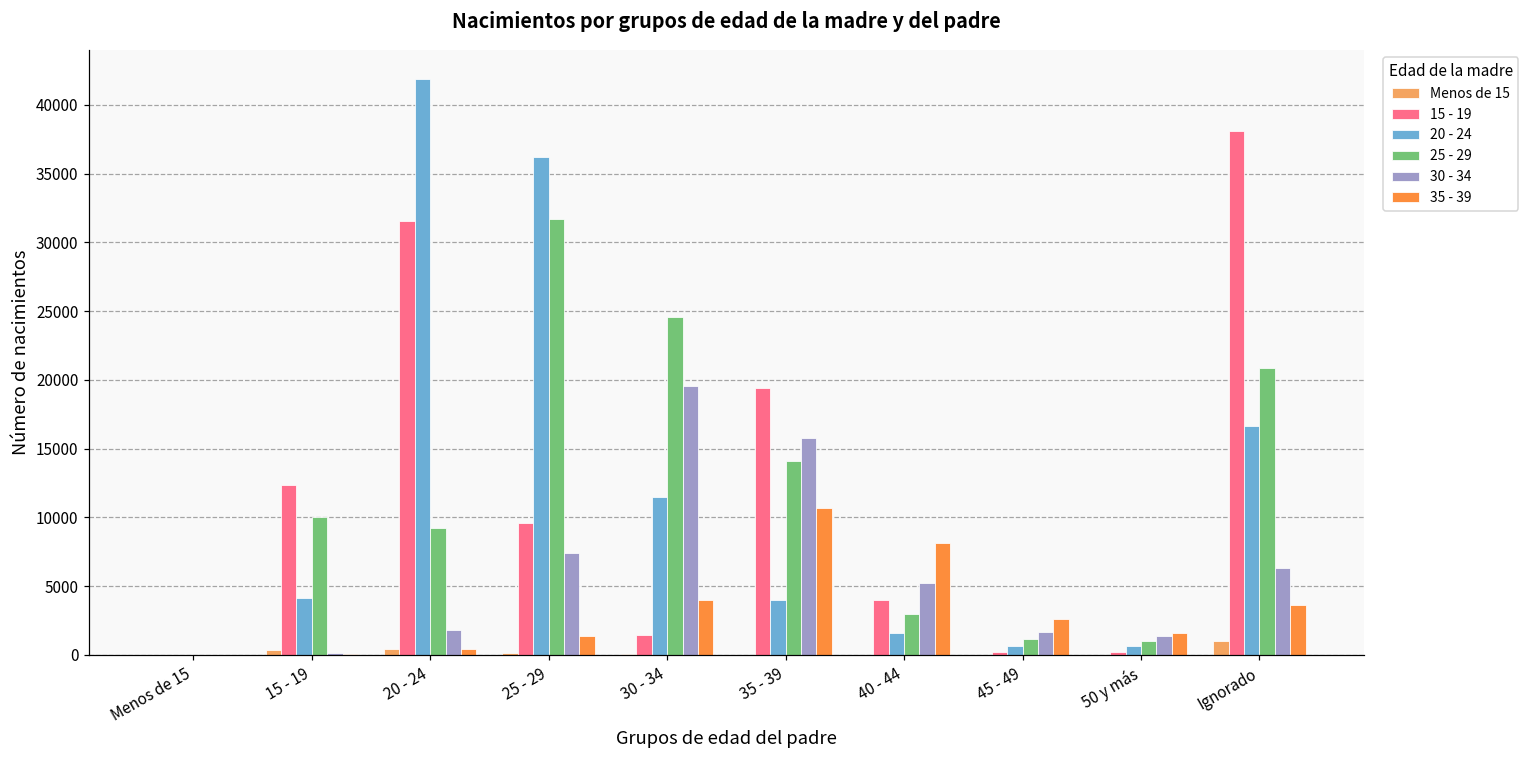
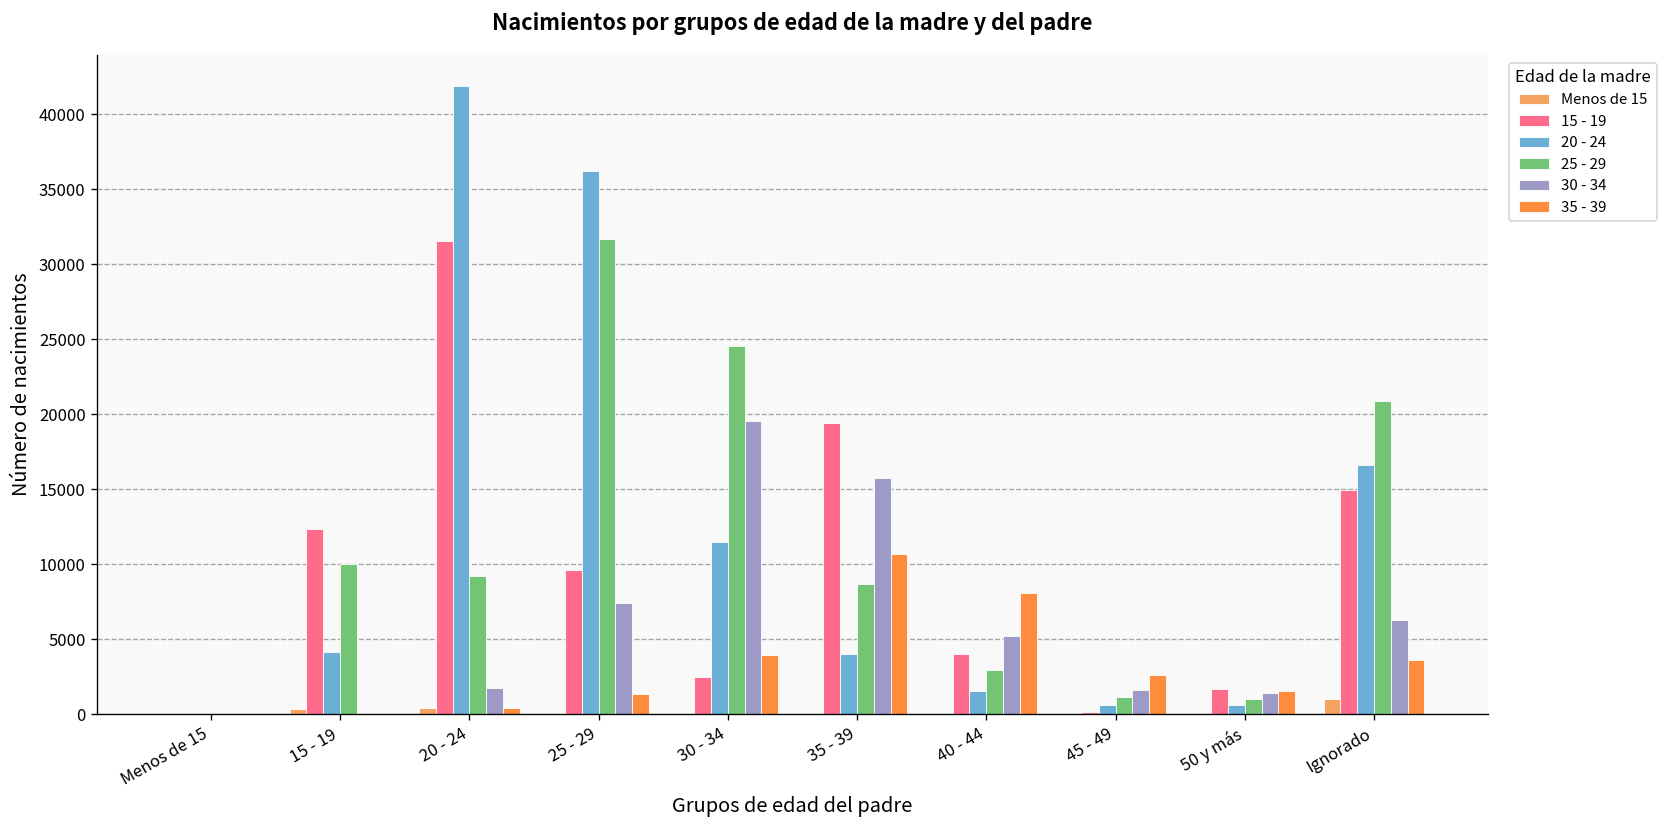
  {
    "15 - 19": {
      "15 - 19": 12300,
      "20 - 24": 31500,
      "25 - 29": 9600,
-     "30 - 34": 1400,
+     "30 - 34": 2500,
      "35 - 39": 19400,
      "40 - 44": 4000,
-     "50 y más": 200,
-     "Ignorado": 38100
+     "50 y más": 1700,
+     "Ignorado": 15000
    },
    "25 - 29": {
      "15 - 19": 10000,
      "20 - 24": 9200,
      "25 - 29": 31700,
      "30 - 34": 24600,
-     "35 - 39": 14100,
+     "35 - 39": 8700,
      "40 - 44": 2900,
      "45 - 49": 1100,
      "50 y más": 1000,
      "Ignorado": 20900
    }
  }
